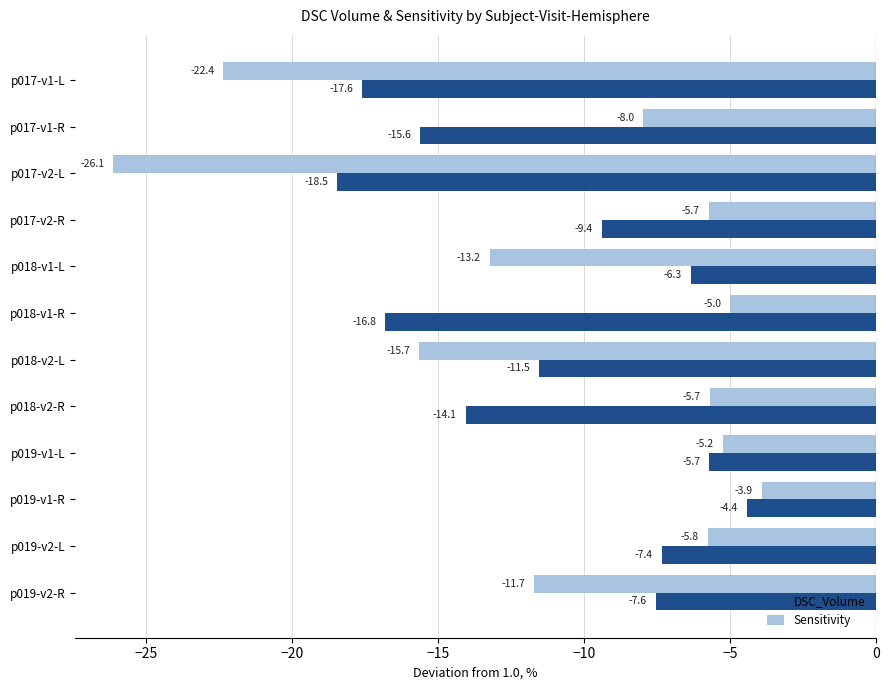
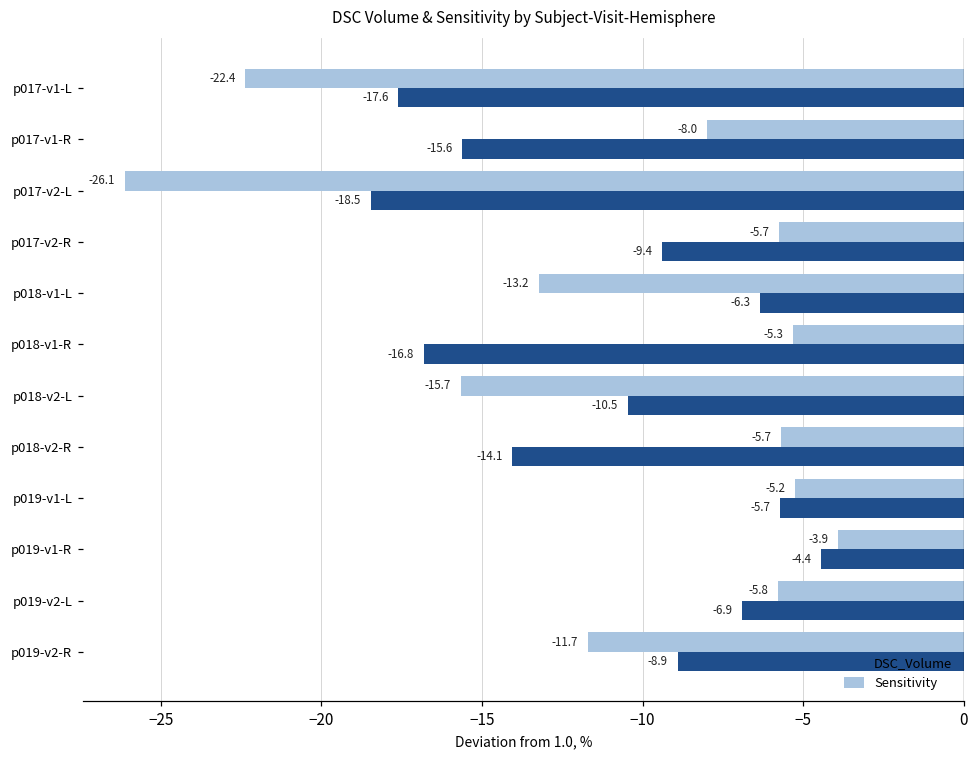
  {
    "DSC_Volume": {
      "p017-v1-L": -17.6,
      "p017-v1-R": -15.6,
      "p017-v2-L": -18.5,
      "p017-v2-R": -9.4,
      "p018-v1-L": -6.3,
      "p018-v1-R": -16.8,
-     "p018-v2-L": -11.5,
+     "p018-v2-L": -10.5,
      "p018-v2-R": -14.1,
      "p019-v1-L": -5.7,
      "p019-v1-R": -4.4,
-     "p019-v2-L": -7.4,
-     "p019-v2-R": -7.6
+     "p019-v2-L": -6.9,
+     "p019-v2-R": -8.9
    },
    "Sensitivity": {
      "p017-v1-L": -22.4,
      "p017-v1-R": -8.0,
      "p017-v2-L": -26.1,
      "p017-v2-R": -5.7,
      "p018-v1-L": -13.2,
-     "p018-v1-R": -5.0,
+     "p018-v1-R": -5.3,
      "p018-v2-L": -15.7,
      "p018-v2-R": -5.7,
      "p019-v1-L": -5.2,
      "p019-v1-R": -3.9,
      "p019-v2-L": -5.8,
      "p019-v2-R": -11.7
    }
  }
